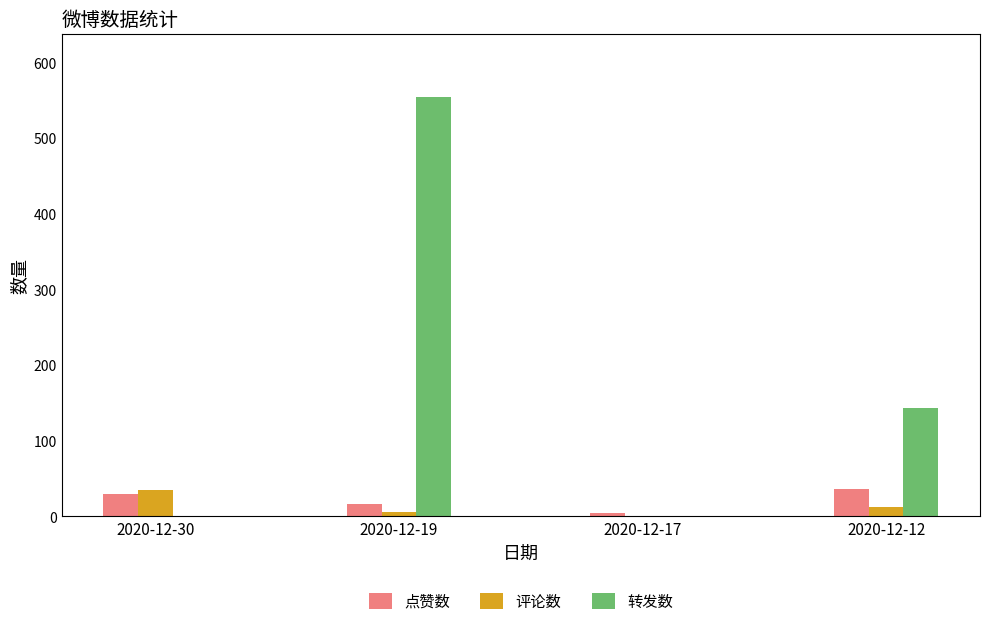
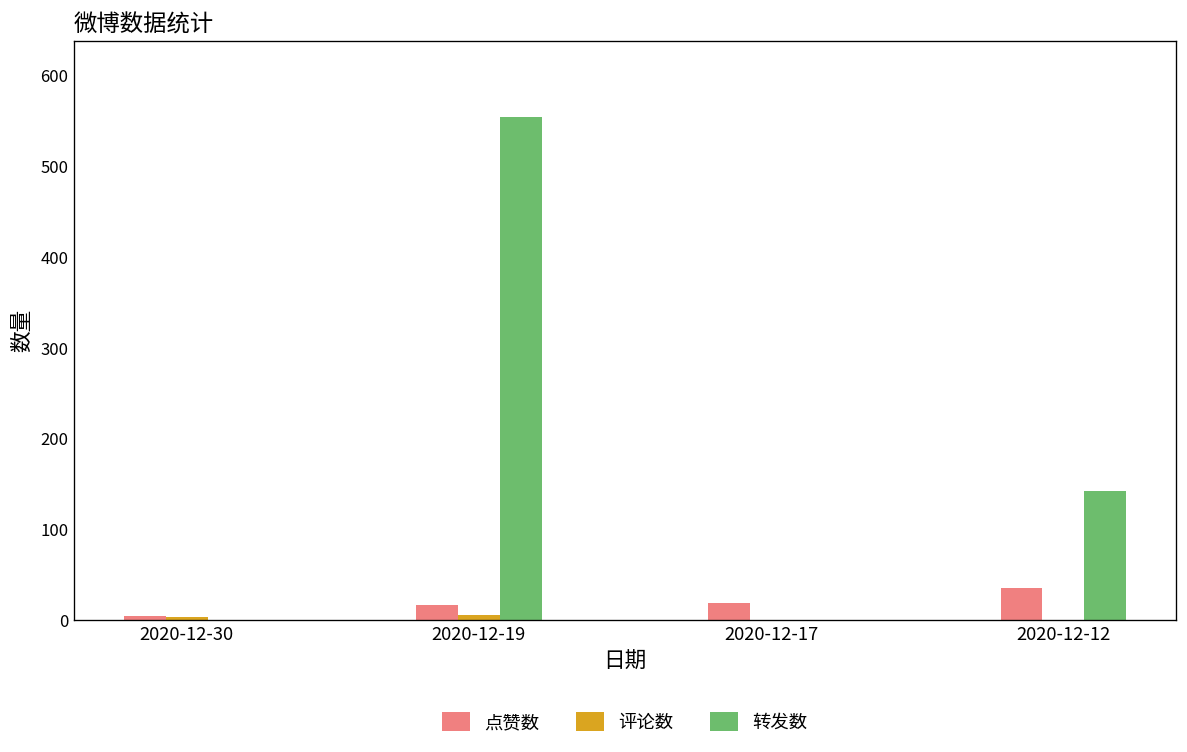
  {
    "点赞数": {
-     "2020-12-30": 30,
+     "2020-12-30": 10,
      "2020-12-19": 20,
-     "2020-12-17": 0,
+     "2020-12-17": 20,
      "2020-12-12": 40
    },
    "评论数": {
-     "2020-12-30": 40,
+     "2020-12-30": 0,
      "2020-12-19": 10,
      "2020-12-17": 0,
-     "2020-12-12": 10
+     "2020-12-12": 0
    },
    "转发数": {
      "2020-12-30": 0,
      "2020-12-19": 560,
      "2020-12-17": 0,
      "2020-12-12": 140
    }
  }
